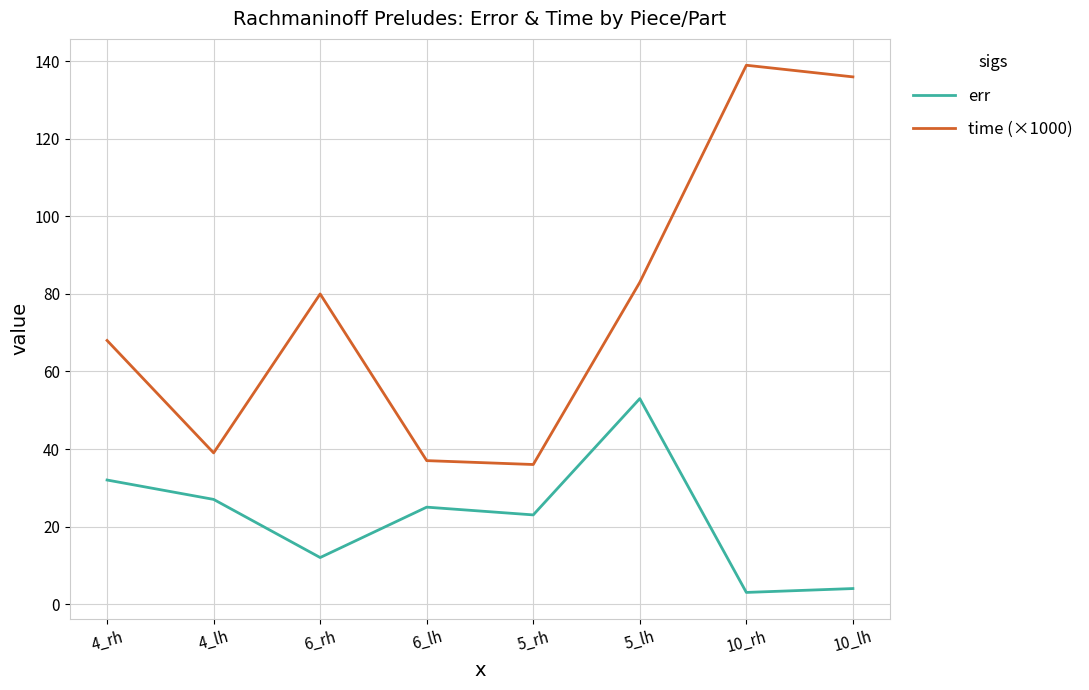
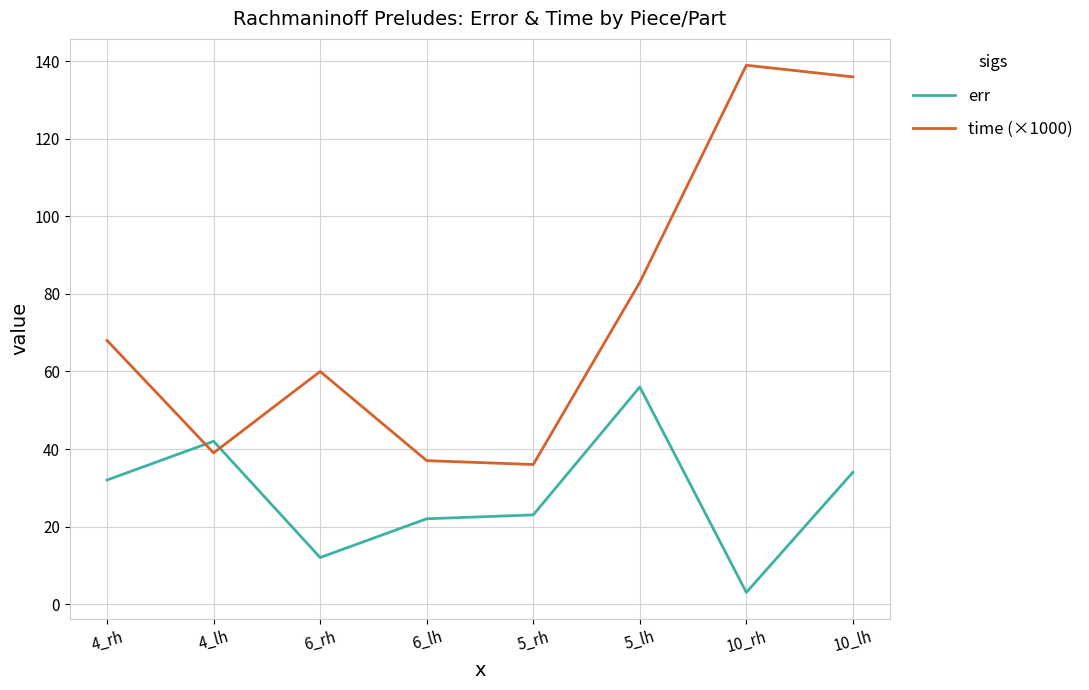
  {
    "err": {
      "4_rh": 32,
-     "4_lh": 27,
+     "4_lh": 42,
      "6_rh": 12,
-     "6_lh": 25,
+     "6_lh": 22,
      "5_rh": 23,
-     "5_lh": 53,
+     "5_lh": 56,
      "10_rh": 3,
-     "10_lh": 4
+     "10_lh": 34
    },
    "time (×1000)": {
      "4_rh": 68,
      "4_lh": 39,
-     "6_rh": 80,
+     "6_rh": 60,
      "6_lh": 37,
      "5_rh": 36,
      "5_lh": 83,
      "10_rh": 139,
      "10_lh": 136
    }
  }
